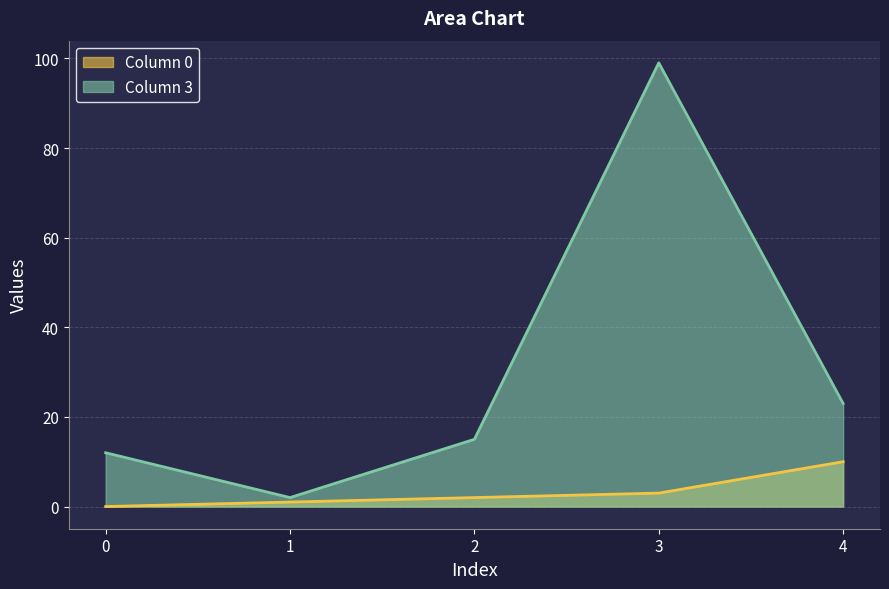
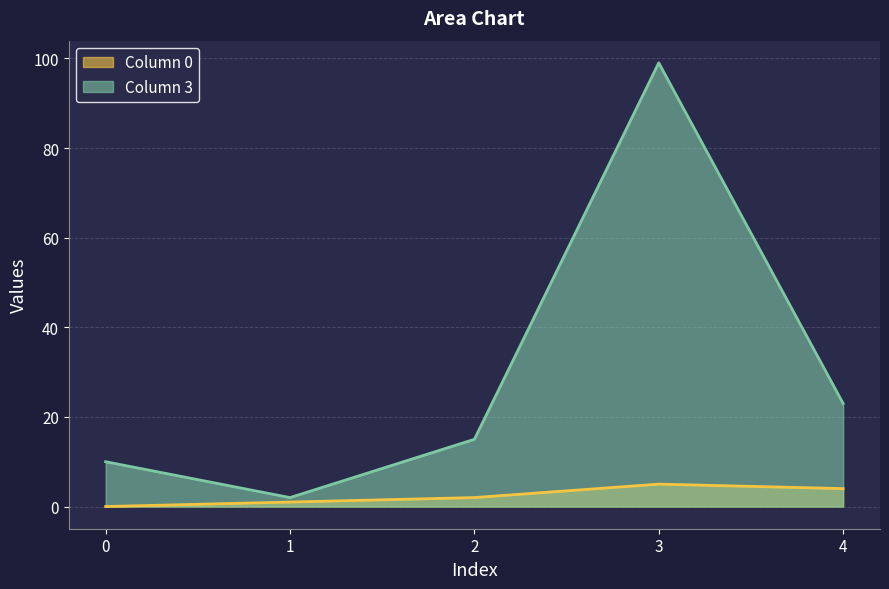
  {
    "Column 0": {
      "0": 0,
      "1": 1,
      "2": 2,
-     "3": 3,
-     "4": 10
+     "3": 5,
+     "4": 4
    },
    "Column 3": {
-     "0": 12,
+     "0": 10,
      "1": 2,
      "2": 15,
      "3": 99,
      "4": 23
    }
  }
